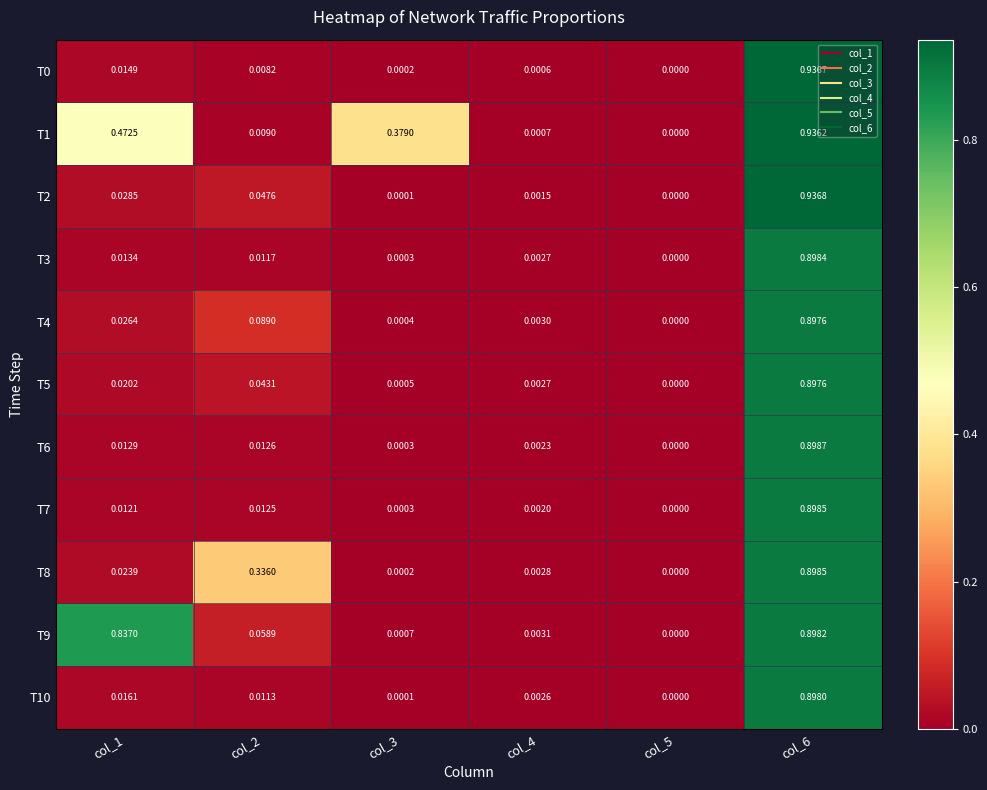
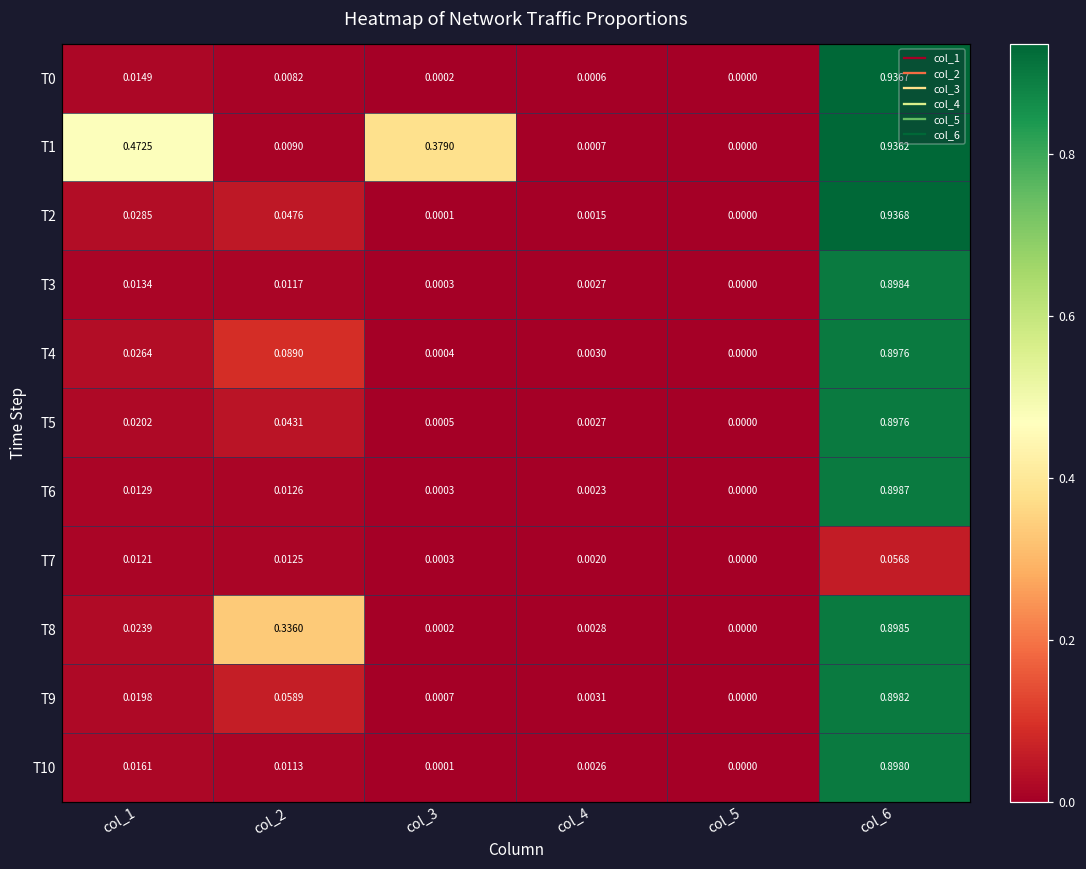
  {
    "T0": {
      "col_1": 0.0149,
      "col_2": 0.0082,
      "col_3": 0.0002,
      "col_4": 0.0006,
      "col_5": 0.0000
    },
    "T1": {
      "col_1": 0.4725,
      "col_2": 0.0090,
      "col_3": 0.3790,
      "col_4": 0.0007,
      "col_5": 0.0000
    },
    "T2": {
      "col_1": 0.0285,
      "col_2": 0.0476,
      "col_3": 0.0001,
      "col_4": 0.0015,
      "col_5": 0.0000,
      "col_6": 0.9368
    },
    "T3": {
      "col_1": 0.0134,
      "col_2": 0.0117,
      "col_3": 0.0003,
      "col_4": 0.0027,
      "col_5": 0.0000,
      "col_6": 0.8984
    },
    "T4": {
      "col_1": 0.0264,
      "col_2": 0.0890,
      "col_3": 0.0004,
      "col_4": 0.0030,
      "col_5": 0.0000,
      "col_6": 0.8976
    },
    "T5": {
      "col_1": 0.0202,
      "col_2": 0.0431,
      "col_3": 0.0005,
      "col_4": 0.0027,
      "col_5": 0.0000,
      "col_6": 0.8976
    },
    "T6": {
      "col_1": 0.0129,
      "col_2": 0.0126,
      "col_3": 0.0003,
      "col_4": 0.0023,
      "col_5": 0.0000,
      "col_6": 0.8987
    },
    "T7": {
      "col_1": 0.0121,
      "col_2": 0.0125,
      "col_3": 0.0003,
      "col_4": 0.0020,
      "col_5": 0.0000,
-     "col_6": 0.8985
+     "col_6": 0.0568
    },
    "T8": {
      "col_1": 0.0239,
      "col_2": 0.3360,
      "col_3": 0.0002,
      "col_4": 0.0028,
      "col_5": 0.0000,
      "col_6": 0.8985
    },
    "T9": {
-     "col_1": 0.8370,
+     "col_1": 0.0198,
      "col_2": 0.0589,
      "col_3": 0.0007,
      "col_4": 0.0031,
      "col_5": 0.0000,
      "col_6": 0.8982
    },
    "T10": {
      "col_1": 0.0161,
      "col_2": 0.0113,
      "col_3": 0.0001,
      "col_4": 0.0026,
      "col_5": 0.0000,
      "col_6": 0.8980
    }
  }
